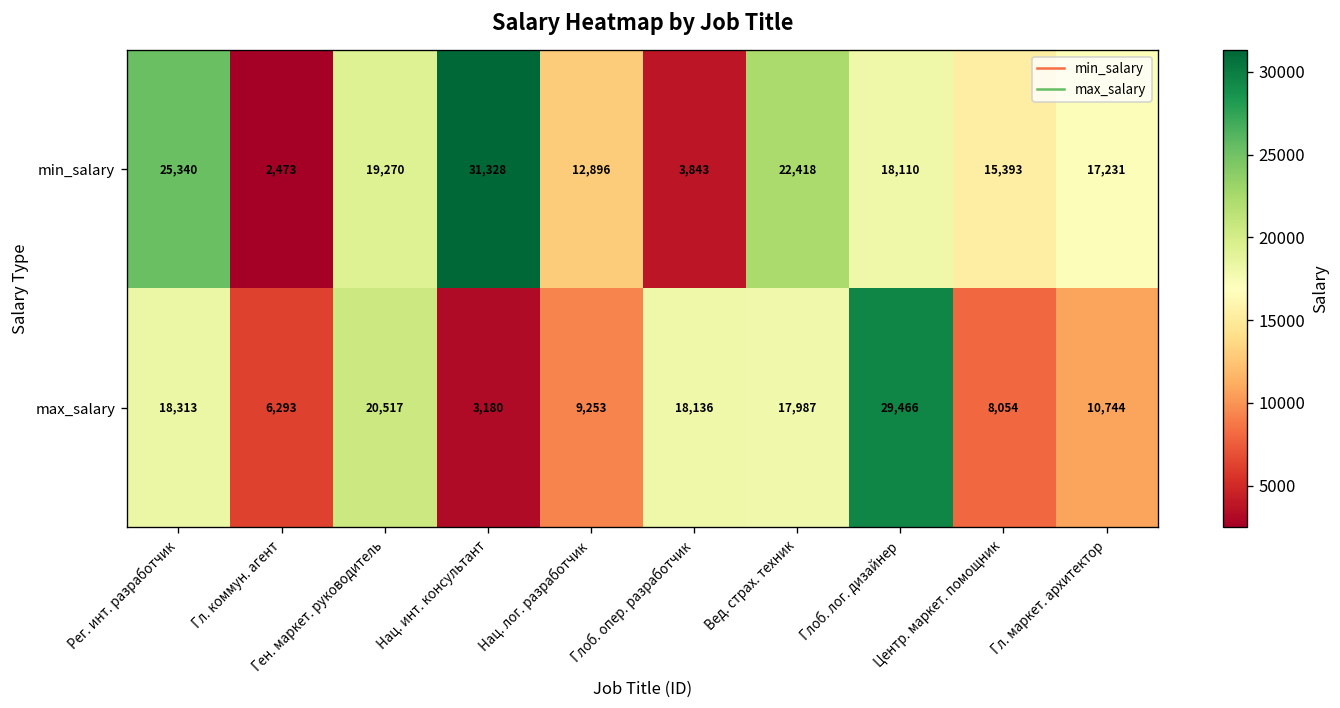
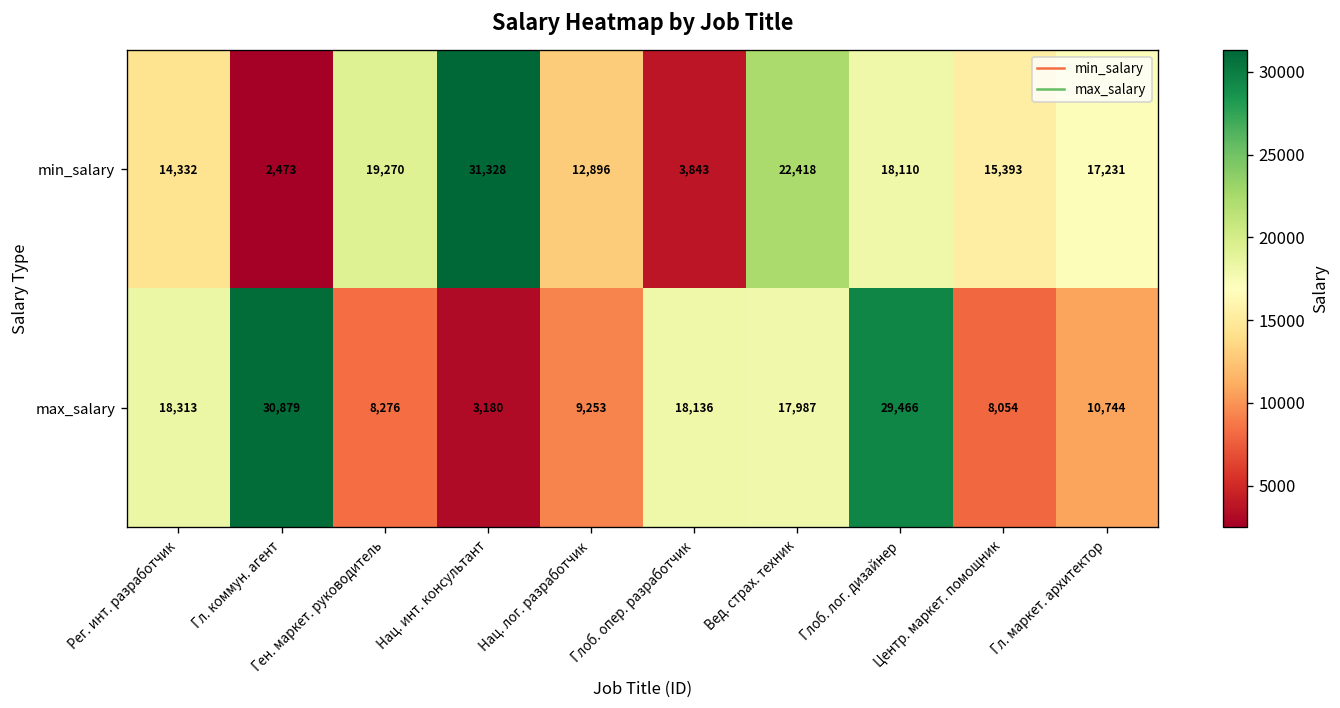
  {
    "min_salary": {
-     "Рег. инт. разработчик": "25,340",
+     "Рег. инт. разработчик": "14,332",
      "Гл. коммун. агент": "2,473",
      "Ген. маркет. руководитель": "19,270",
      "Нац. инт. консультант": "31,328",
      "Нац. лог. разработчик": "12,896",
      "Глоб. опер. разработчик": "3,843",
      "Вед. страх. техник": "22,418",
      "Глоб. лог. дизайнер": "18,110",
      "Центр. маркет. помощник": "15,393",
      "Гл. маркет. архитектор": "17,231"
    },
    "max_salary": {
      "Рег. инт. разработчик": "18,313",
-     "Гл. коммун. агент": "6,293",
-     "Ген. маркет. руководитель": "20,517",
+     "Гл. коммун. агент": "30,879",
+     "Ген. маркет. руководитель": "8,276",
      "Нац. инт. консультант": "3,180",
      "Нац. лог. разработчик": "9,253",
      "Глоб. опер. разработчик": "18,136",
      "Вед. страх. техник": "17,987",
      "Глоб. лог. дизайнер": "29,466",
      "Центр. маркет. помощник": "8,054",
      "Гл. маркет. архитектор": "10,744"
    }
  }
